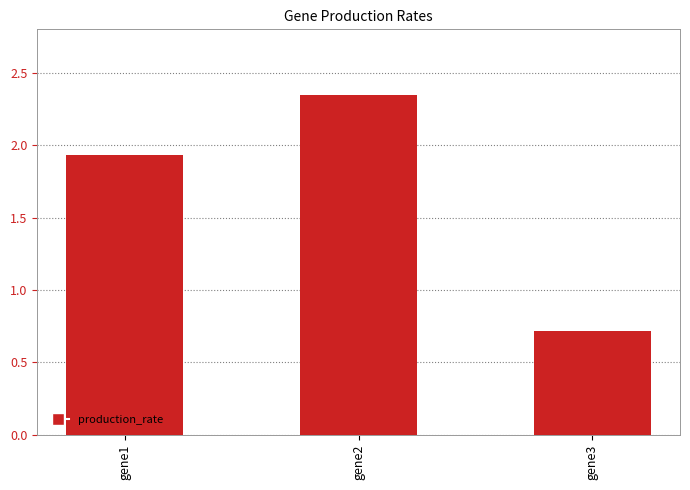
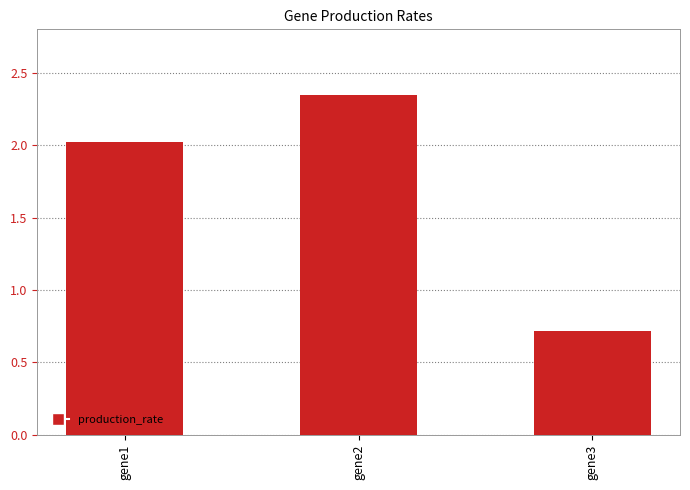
  {
-   "gene1": 1.93,
+   "gene1": 2.02,
    "gene2": 2.34,
    "gene3": 0.72
  }
